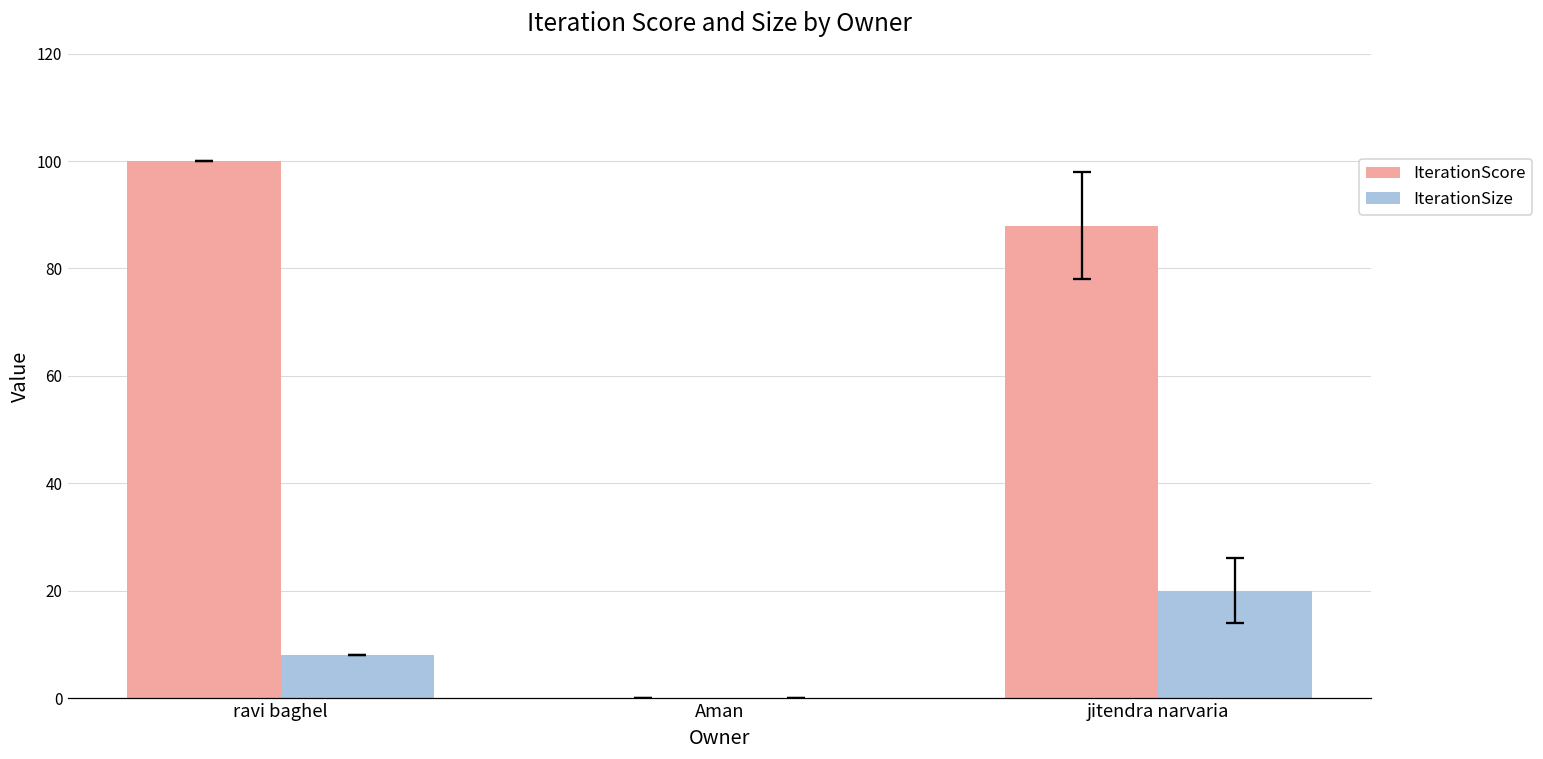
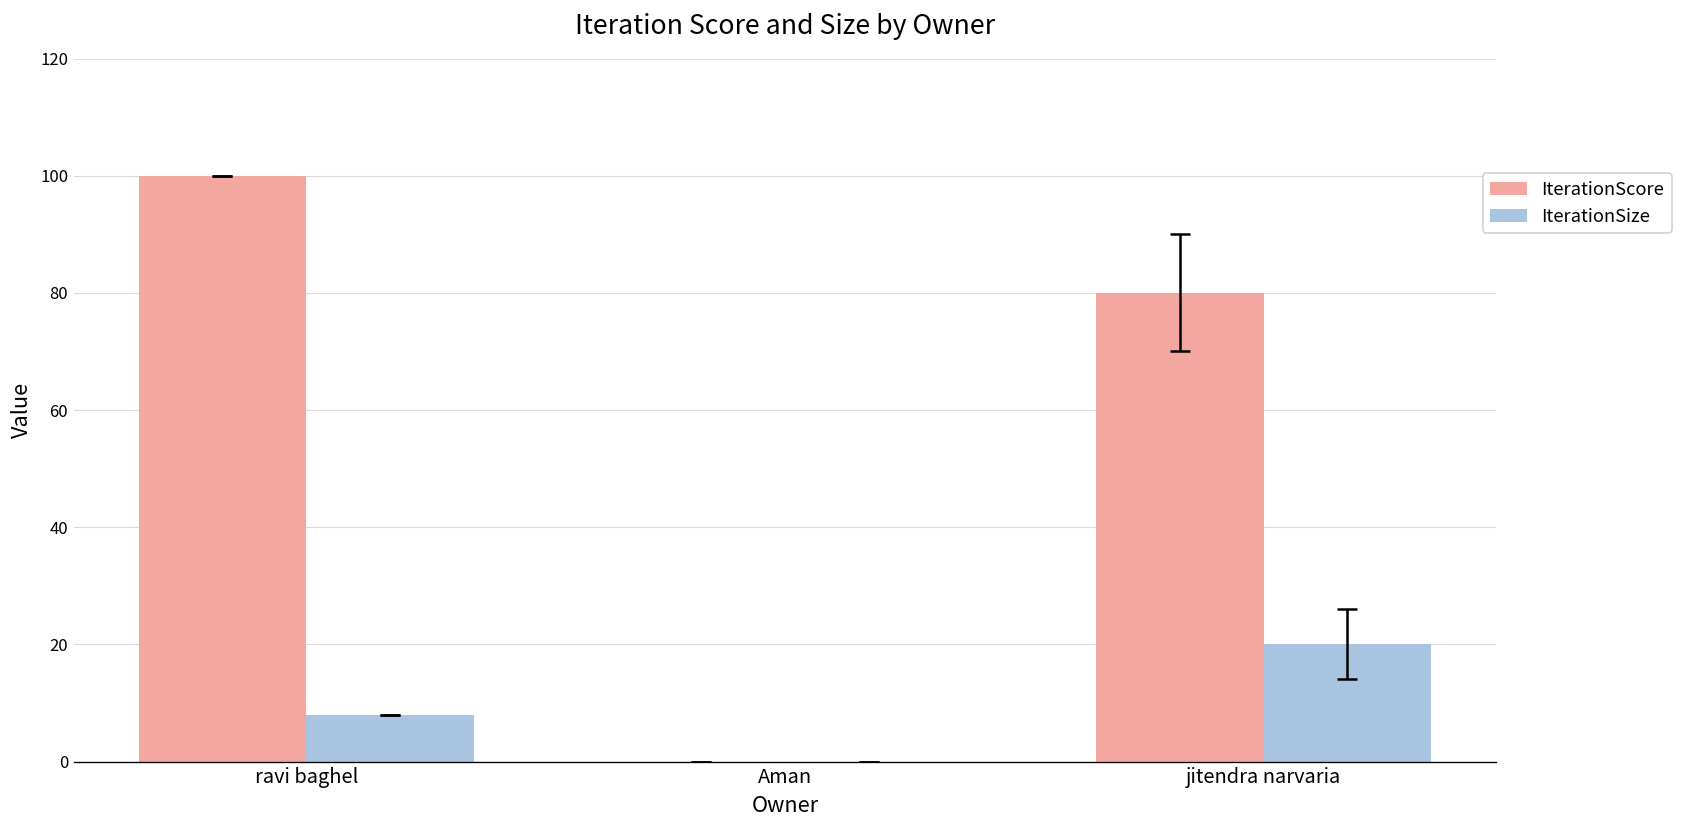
  {
    "IterationScore": {
      "ravi baghel": 100,
      "Aman": 0,
-     "jitendra narvaria": 88
+     "jitendra narvaria": 80
    },
    "IterationSize": {
      "ravi baghel": 8,
      "Aman": 0,
      "jitendra narvaria": 20
    }
  }
